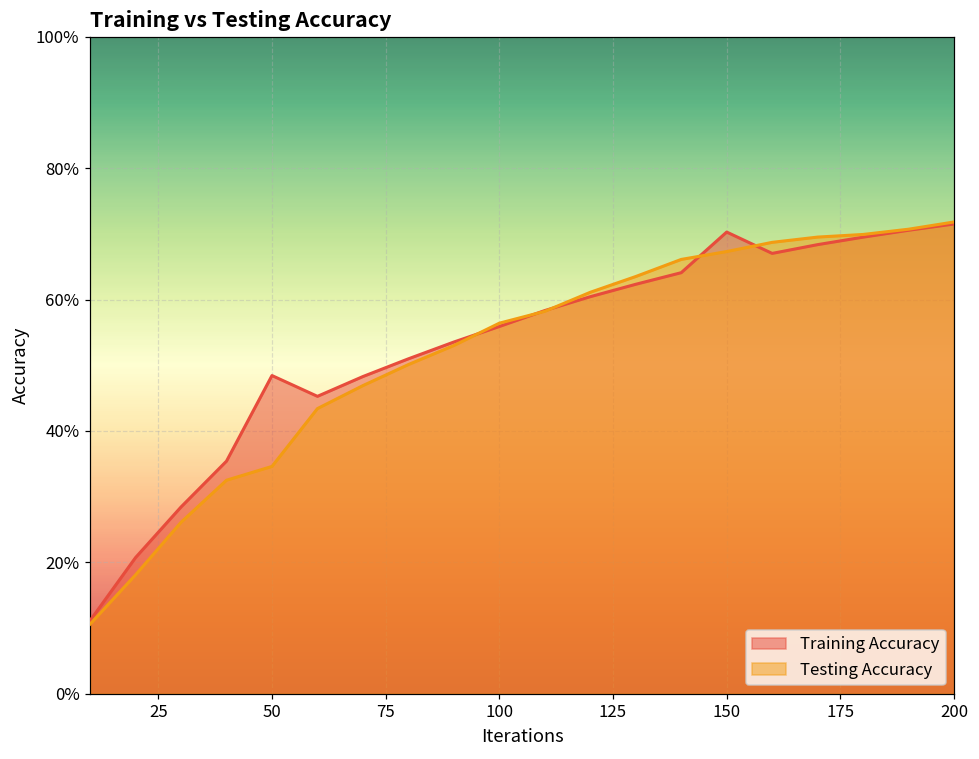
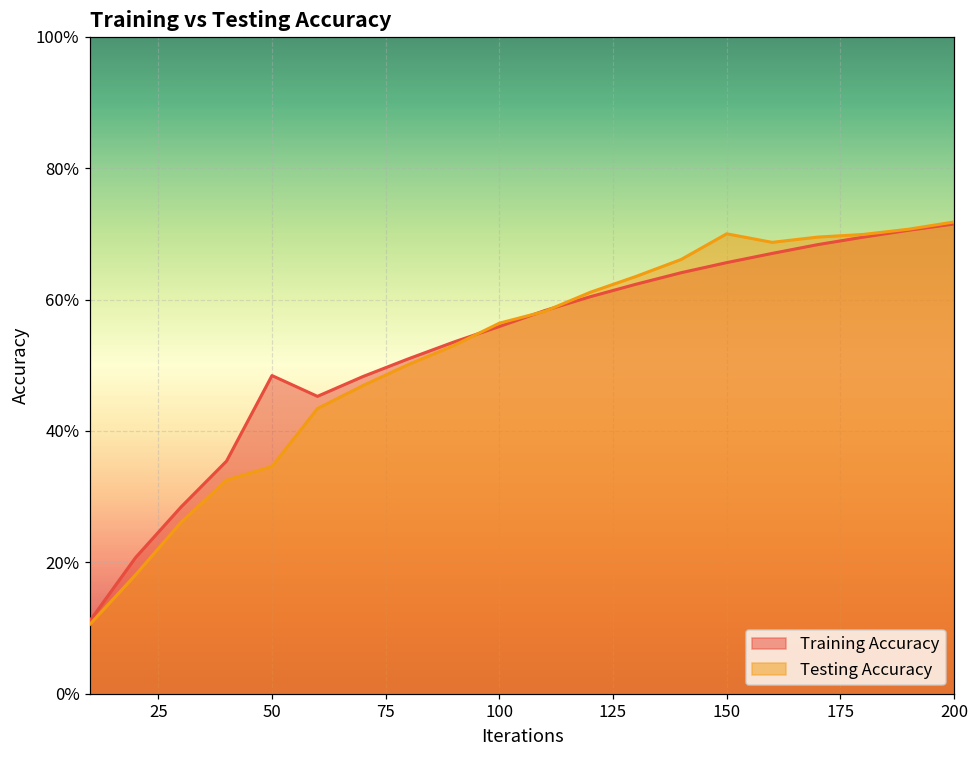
  {
    "Training Accuracy": {
      "50": "48%",
      "100": "56%",
-     "150": "70%"
+     "150": "66%"
    },
    "Testing Accuracy": {
      "50": "35%",
      "100": "56%",
-     "150": "67%"
+     "150": "70%"
    }
  }
